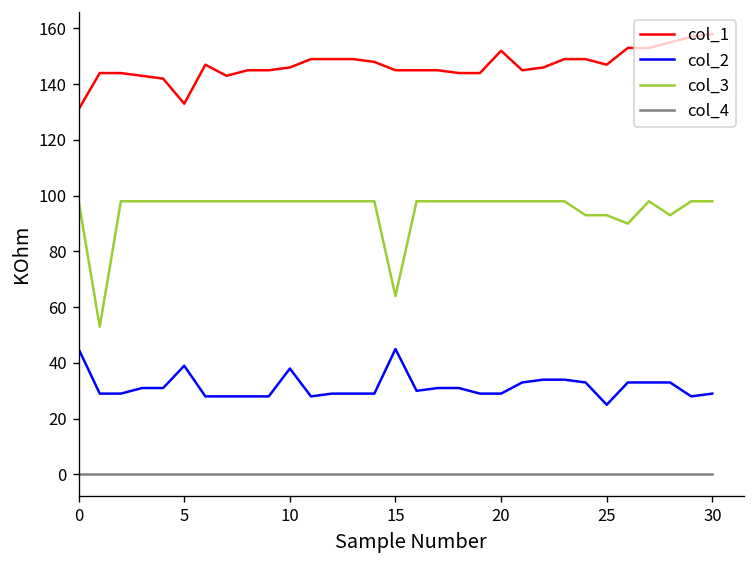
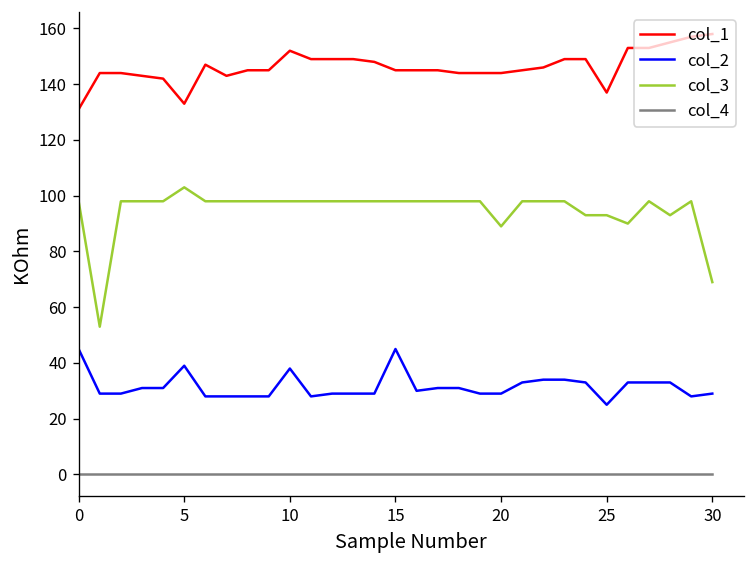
  {
    "col_1": {
      "0": 131,
      "5": 133,
-     "10": 146,
+     "10": 152,
      "15": 145,
-     "20": 152,
-     "25": 147
+     "20": 144,
+     "25": 137
    },
    "col_2": {
      "0": 45,
      "5": 39,
      "10": 38,
      "15": 45,
      "20": 29,
      "25": 25,
      "30": 29
    },
    "col_3": {
      "0": 98,
-     "5": 98,
+     "5": 103,
      "10": 98,
-     "15": 64,
-     "20": 98,
+     "15": 98,
+     "20": 89,
      "25": 93,
-     "30": 98
+     "30": 69
    },
    "col_4": {
      "0": 0,
      "5": 0,
      "10": 0,
      "15": 0,
      "20": 0,
      "25": 0,
      "30": 0
    }
  }
